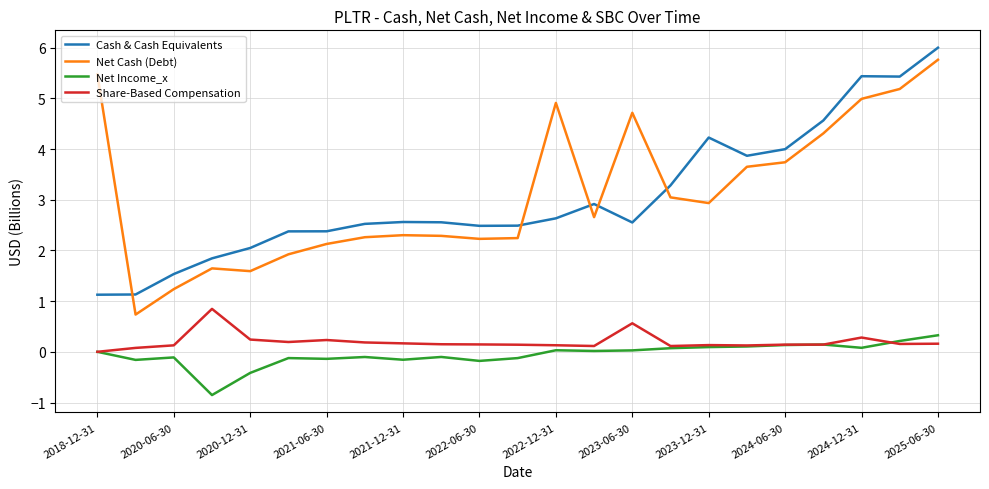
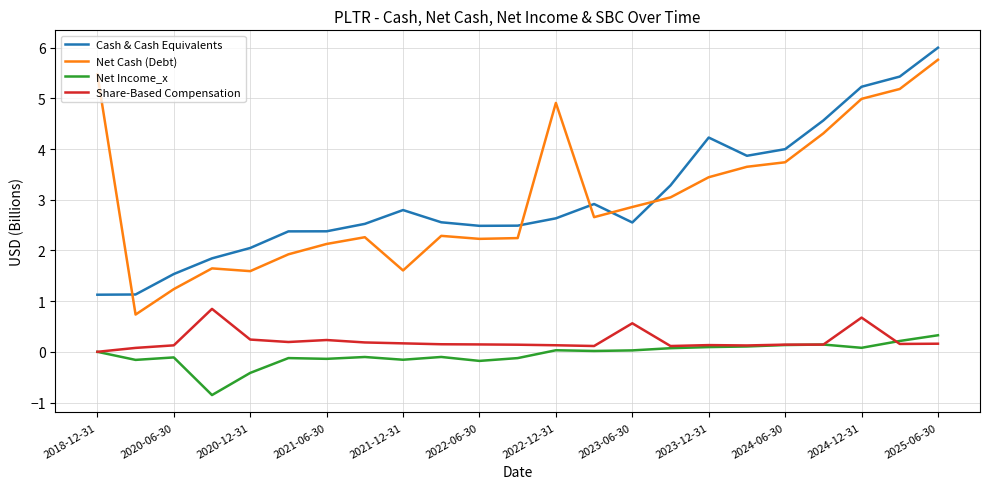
  {
    "Cash & Cash Equivalents": {
      "2018-12-31": 1.1,
      "2020-06-30": 1.5,
      "2020-12-31": 2.0,
      "2021-06-30": 2.4,
-     "2021-12-31": 2.6,
+     "2021-12-31": 2.8,
      "2022-06-30": 2.5,
      "2022-12-31": 2.6,
      "2023-06-30": 2.6,
      "2023-12-31": 4.2,
      "2024-06-30": 4.0,
-     "2024-12-31": 5.4,
+     "2024-12-31": 5.2,
      "2025-06-30": 6.0
    },
    "Net Cash (Debt)": {
      "2020-06-30": 1.2,
      "2020-12-31": 1.6,
      "2021-06-30": 2.1,
-     "2021-12-31": 2.3,
+     "2021-12-31": 1.6,
      "2022-06-30": 2.2,
      "2022-12-31": 4.9,
-     "2023-06-30": 4.7,
-     "2023-12-31": 2.9,
+     "2023-06-30": 2.9,
+     "2023-12-31": 3.4,
      "2024-06-30": 3.7,
      "2024-12-31": 5.0,
      "2025-06-30": 5.8
    },
    "Net Income_x": {
      "2020-06-30": -0.1,
      "2020-12-31": -0.4,
      "2021-06-30": -0.1,
      "2021-12-31": -0.2,
      "2022-06-30": -0.2,
      "2022-12-31": 0.0,
      "2023-06-30": 0.0,
      "2024-12-31": 0.1,
      "2025-06-30": 0.3
    },
    "Share-Based Compensation": {
      "2020-06-30": 0.1,
      "2020-12-31": 0.2,
      "2021-06-30": 0.2,
      "2021-12-31": 0.2,
      "2022-06-30": 0.1,
      "2022-12-31": 0.1,
      "2023-06-30": 0.6,
-     "2024-12-31": 0.3,
+     "2024-12-31": 0.7,
      "2025-06-30": 0.2
    }
  }
